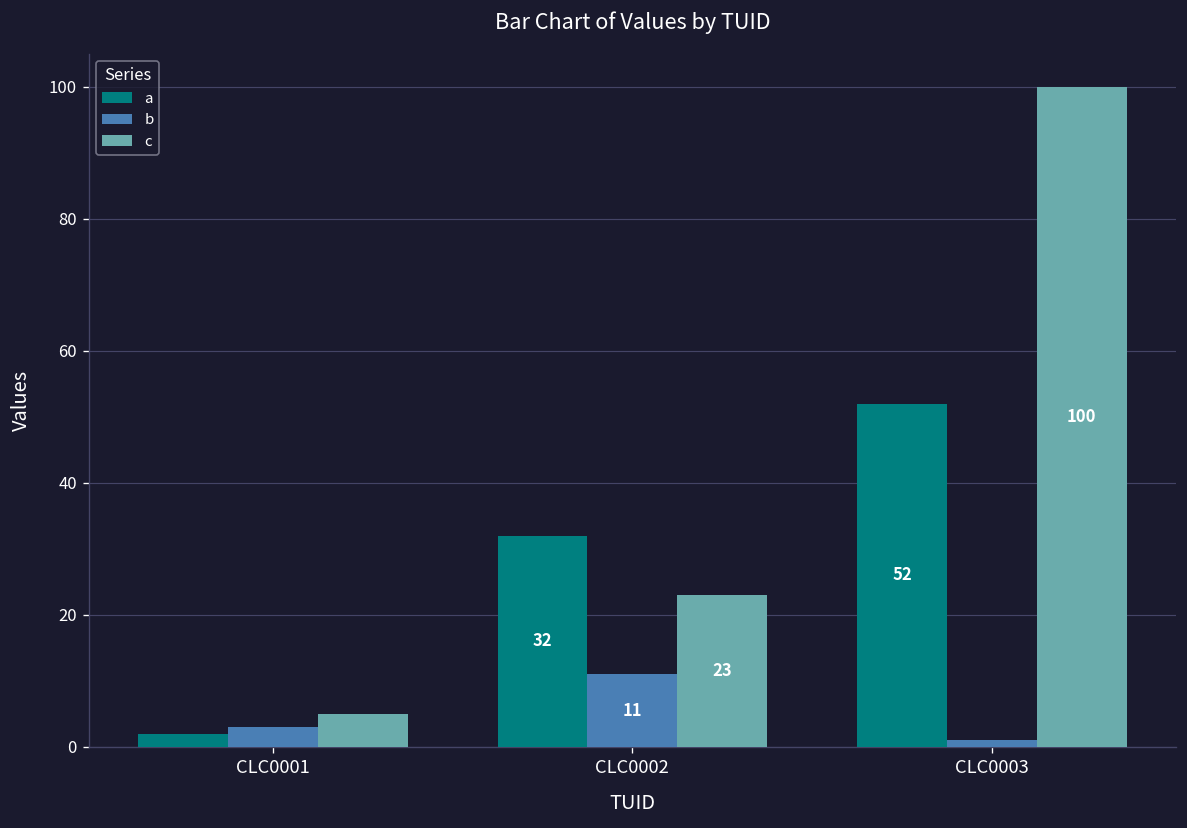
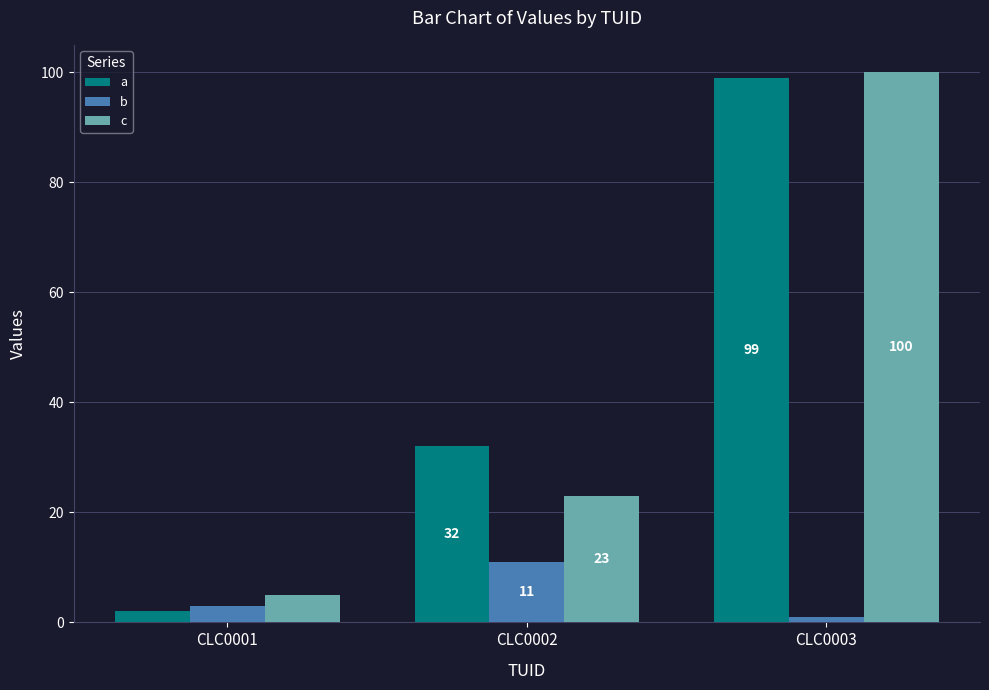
  {
    "a": {
      "CLC0002": 32,
-     "CLC0003": 52
+     "CLC0003": 99
    }
  }
